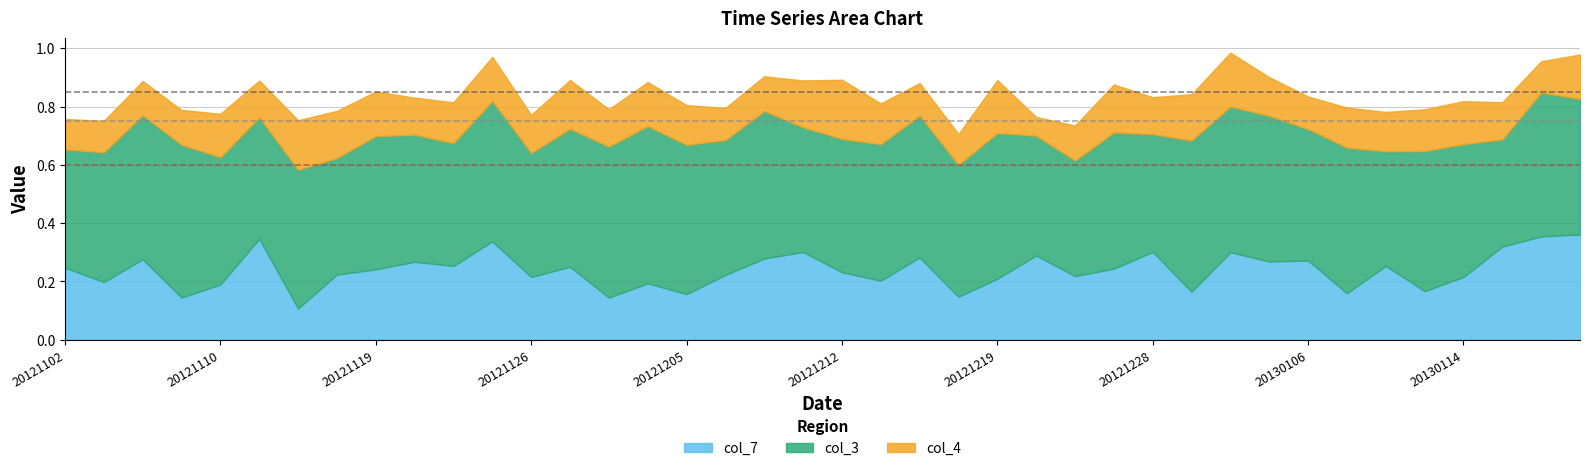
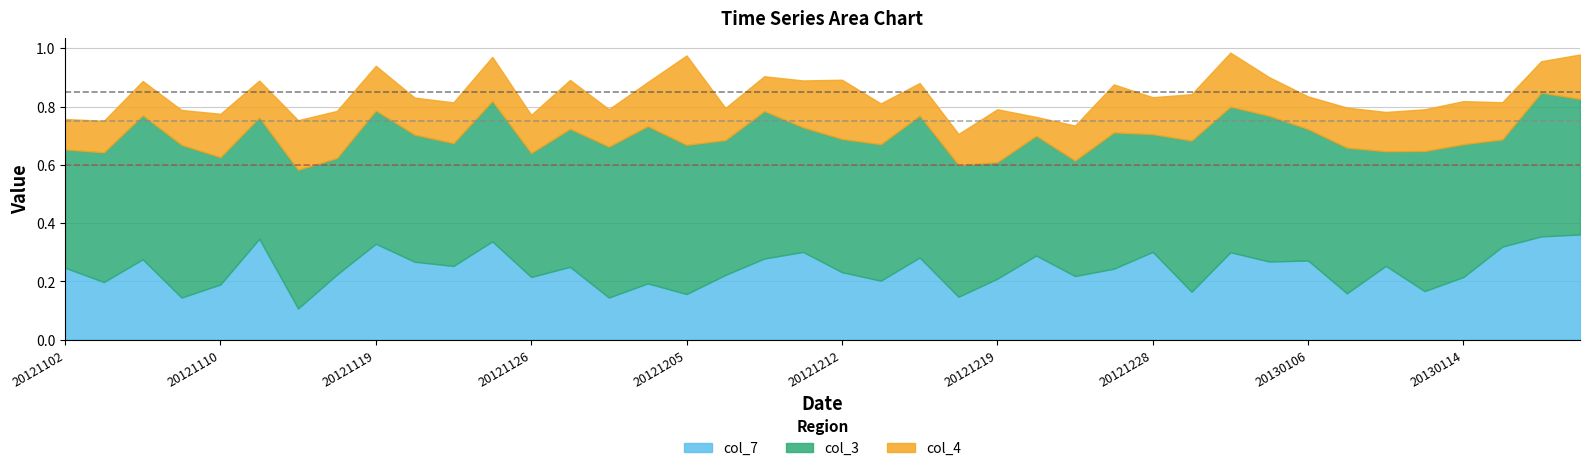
  {
    "col_7": {
      "20121102": 0.25,
      "20121110": 0.19,
-     "20121119": 0.24,
+     "20121119": 0.33,
      "20121126": 0.22,
      "20121205": 0.16,
      "20121212": 0.23,
      "20121219": 0.21,
      "20121228": 0.30,
      "20130106": 0.27,
      "20130114": 0.22
    },
    "col_3": {
      "20121102": 0.4,
      "20121110": 0.44,
      "20121119": 0.46,
      "20121126": 0.43,
      "20121205": 0.51,
      "20121212": 0.46,
-     "20121219": 0.5,
+     "20121219": 0.4,
      "20121228": 0.4,
      "20130106": 0.45,
      "20130114": 0.46
    },
    "col_4": {
      "20121102": 0.10,
      "20121110": 0.15,
      "20121119": 0.15,
      "20121126": 0.13,
-     "20121205": 0.14,
+     "20121205": 0.31,
      "20121212": 0.20,
      "20121219": 0.18,
      "20121228": 0.13,
      "20130106": 0.11,
      "20130114": 0.15
    }
  }
